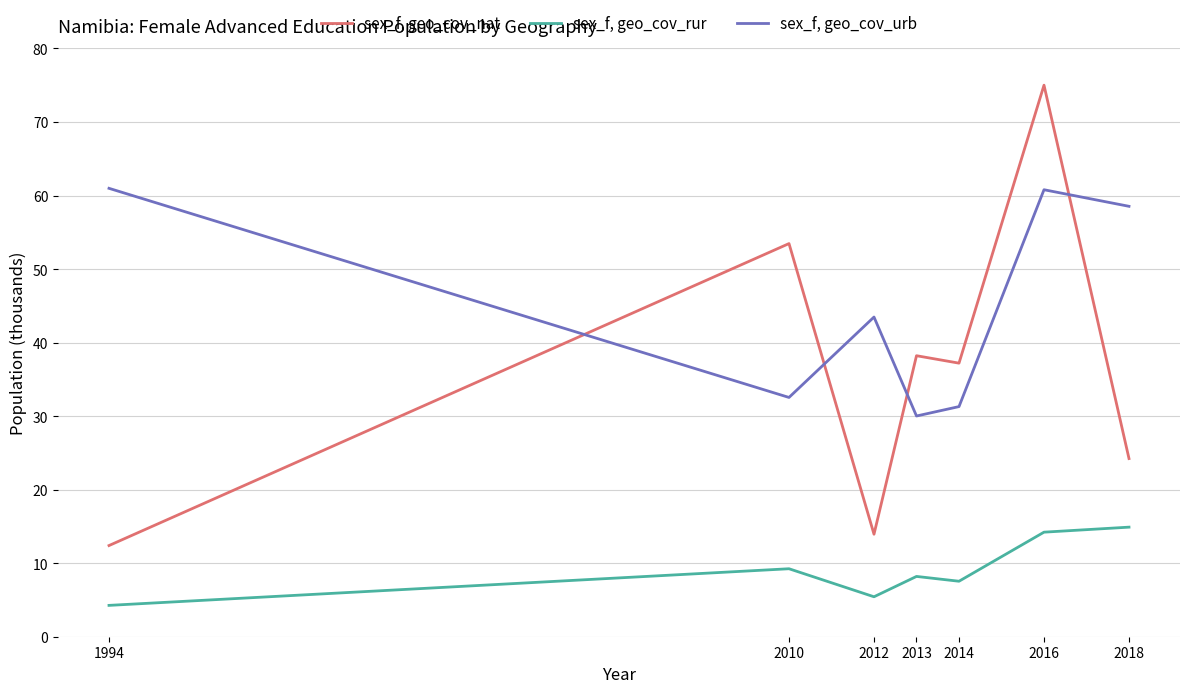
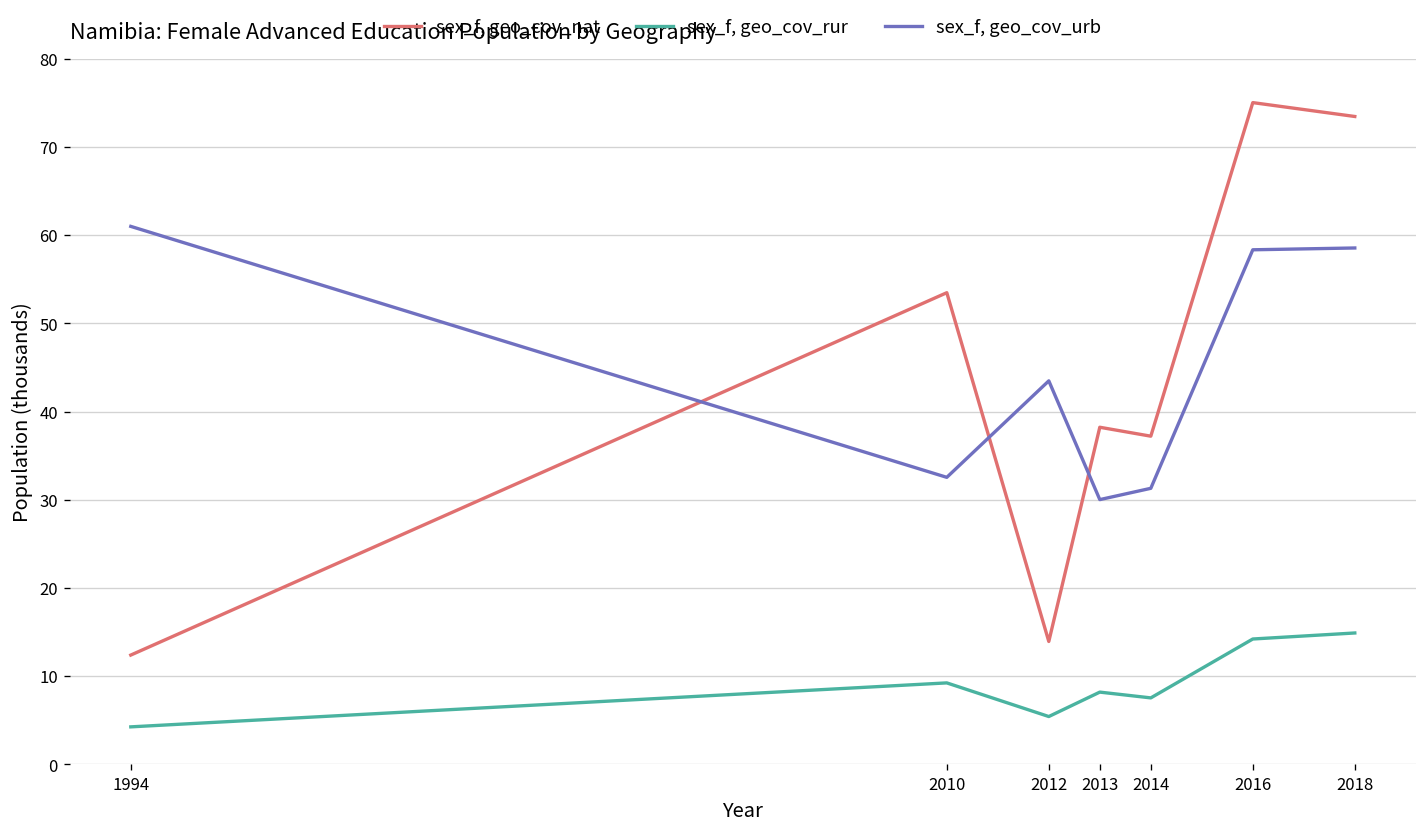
  {
    "sex_f, geo_cov_nat": {
      "1994": 12,
      "2010": 53,
      "2012": 14,
      "2013": 38,
      "2014": 37,
      "2016": 75,
-     "2018": 24
+     "2018": 73
    },
    "sex_f, geo_cov_rur": {
      "1994": 4,
      "2010": 9,
      "2012": 5,
      "2013": 8,
      "2014": 8,
      "2016": 14,
      "2018": 15
    },
    "sex_f, geo_cov_urb": {
      "1994": 61,
      "2010": 33,
      "2012": 43,
      "2013": 30,
      "2014": 31,
-     "2016": 61,
+     "2016": 58,
      "2018": 59
    }
  }
